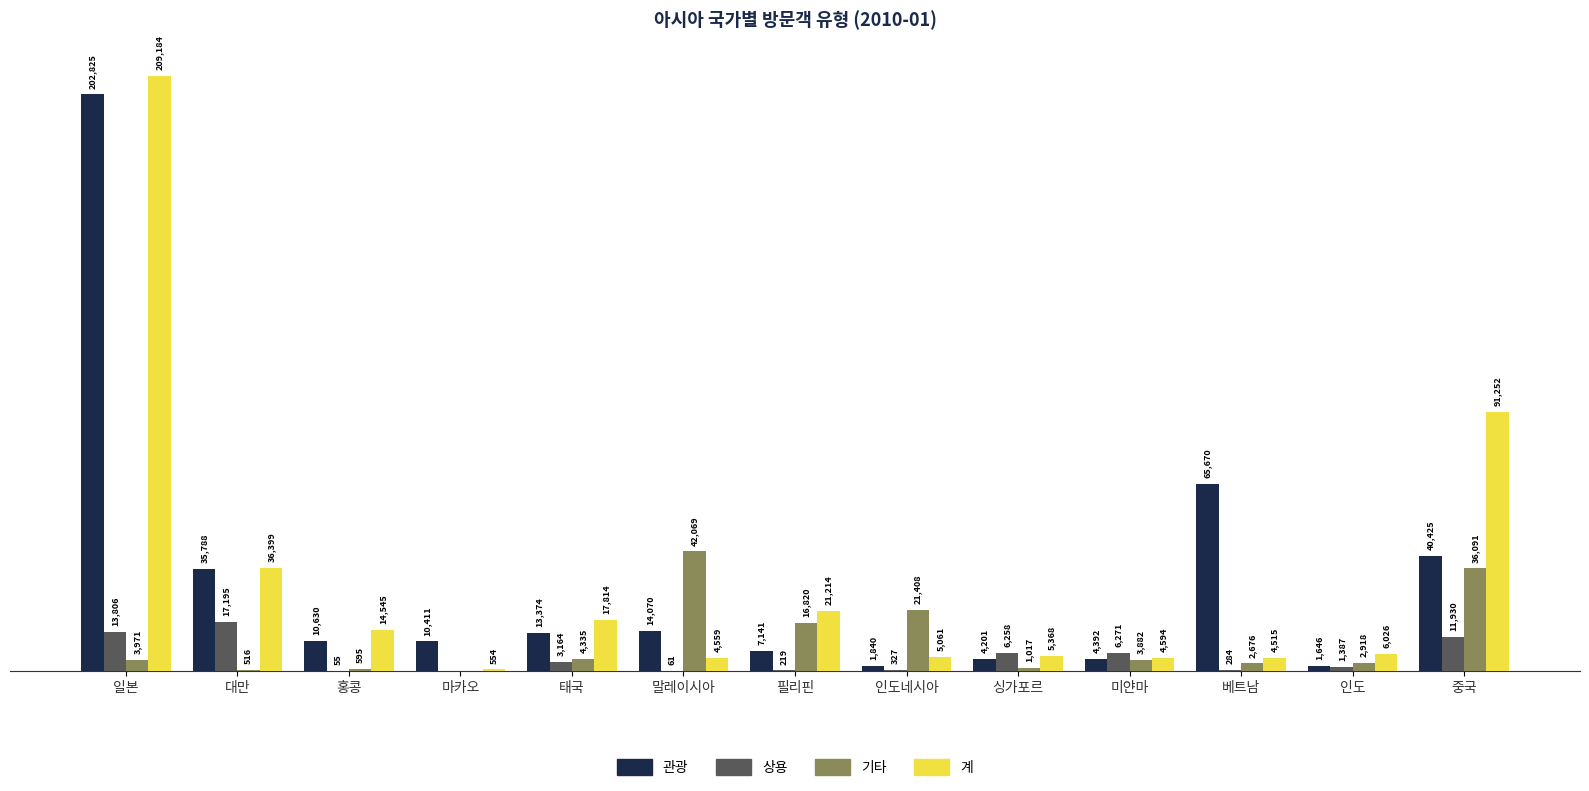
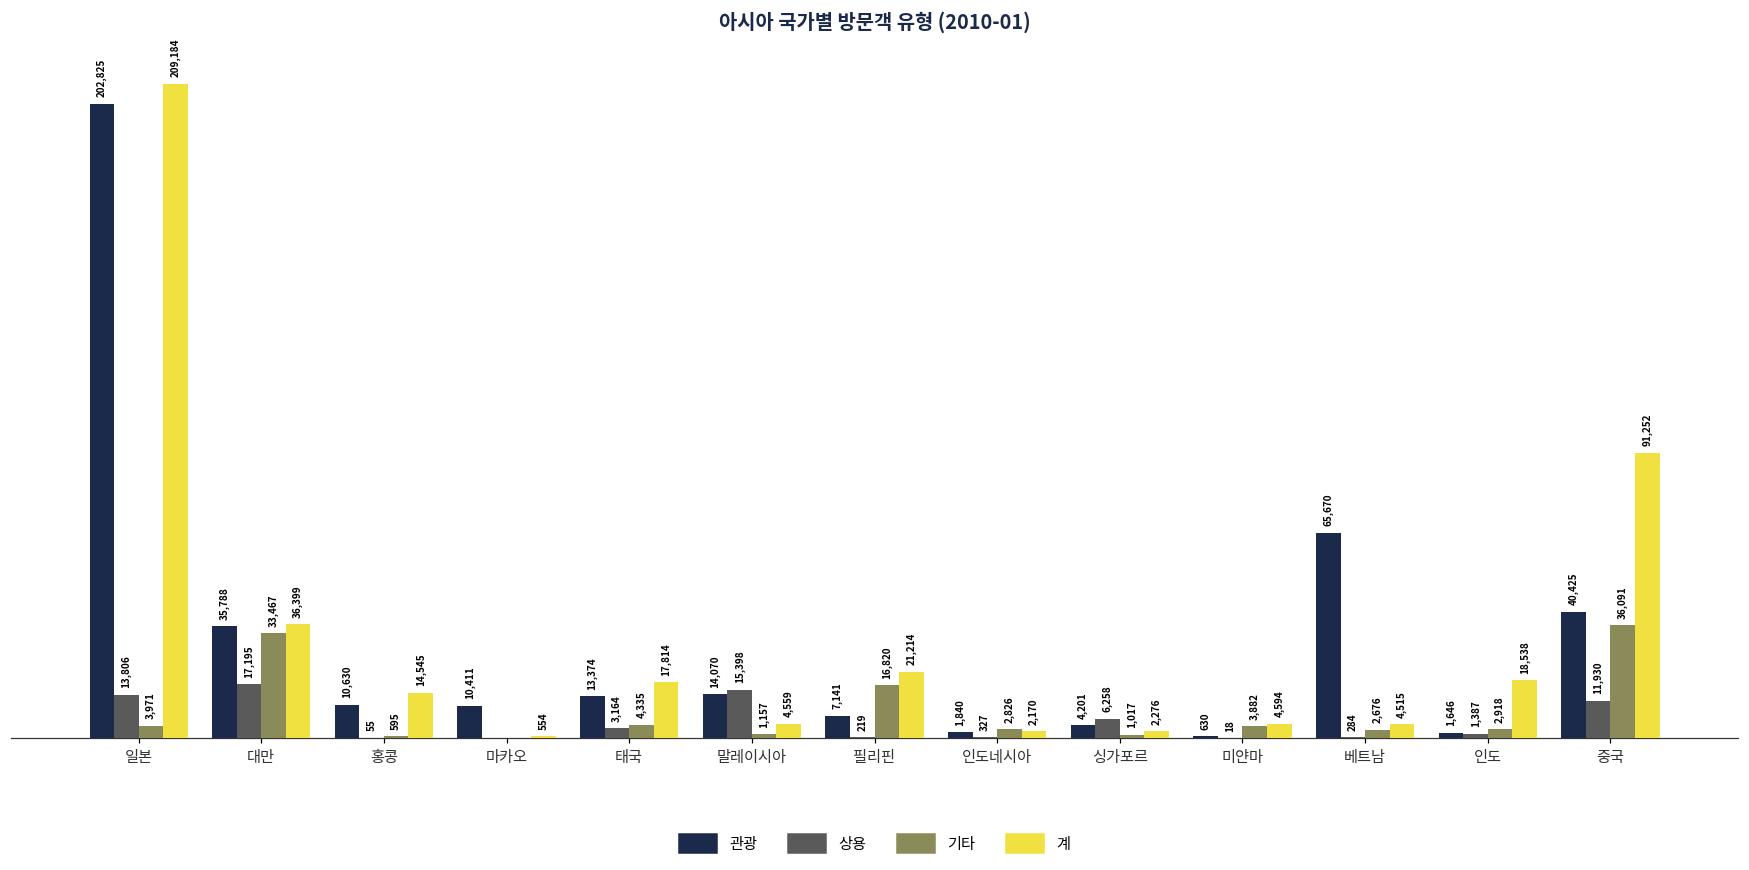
  {
    "관광": {
      "일본": "202,825",
      "대만": "35,788",
      "홍콩": "10,630",
      "마카오": "10,411",
      "태국": "13,374",
      "말레이시아": "14,070",
      "필리핀": "7,141",
      "인도네시아": "1,840",
      "싱가포르": "4,201",
-     "미얀마": "4,392",
+     "미얀마": "630",
      "베트남": "65,670",
      "인도": "1,646",
      "중국": "40,425"
    },
    "상용": {
      "일본": "13,806",
      "대만": "17,195",
      "홍콩": "55",
      "태국": "3,164",
-     "말레이시아": "61",
+     "말레이시아": "15,398",
      "필리핀": "219",
      "인도네시아": "327",
      "싱가포르": "6,258",
-     "미얀마": "6,271",
+     "미얀마": "18",
      "베트남": "284",
      "인도": "1,387",
      "중국": "11,930"
    },
    "기타": {
      "일본": "3,971",
-     "대만": "516",
+     "대만": "33,467",
      "홍콩": "595",
      "태국": "4,335",
-     "말레이시아": "42,069",
+     "말레이시아": "1,157",
      "필리핀": "16,820",
-     "인도네시아": "21,408",
+     "인도네시아": "2,826",
      "싱가포르": "1,017",
      "미얀마": "3,882",
      "베트남": "2,676",
      "인도": "2,918",
      "중국": "36,091"
    },
    "계": {
      "일본": "209,184",
      "대만": "36,399",
      "홍콩": "14,545",
      "마카오": "554",
      "태국": "17,814",
      "말레이시아": "4,559",
      "필리핀": "21,214",
-     "인도네시아": "5,061",
-     "싱가포르": "5,368",
+     "인도네시아": "2,170",
+     "싱가포르": "2,276",
      "미얀마": "4,594",
      "베트남": "4,515",
-     "인도": "6,026",
+     "인도": "18,538",
      "중국": "91,252"
    }
  }
